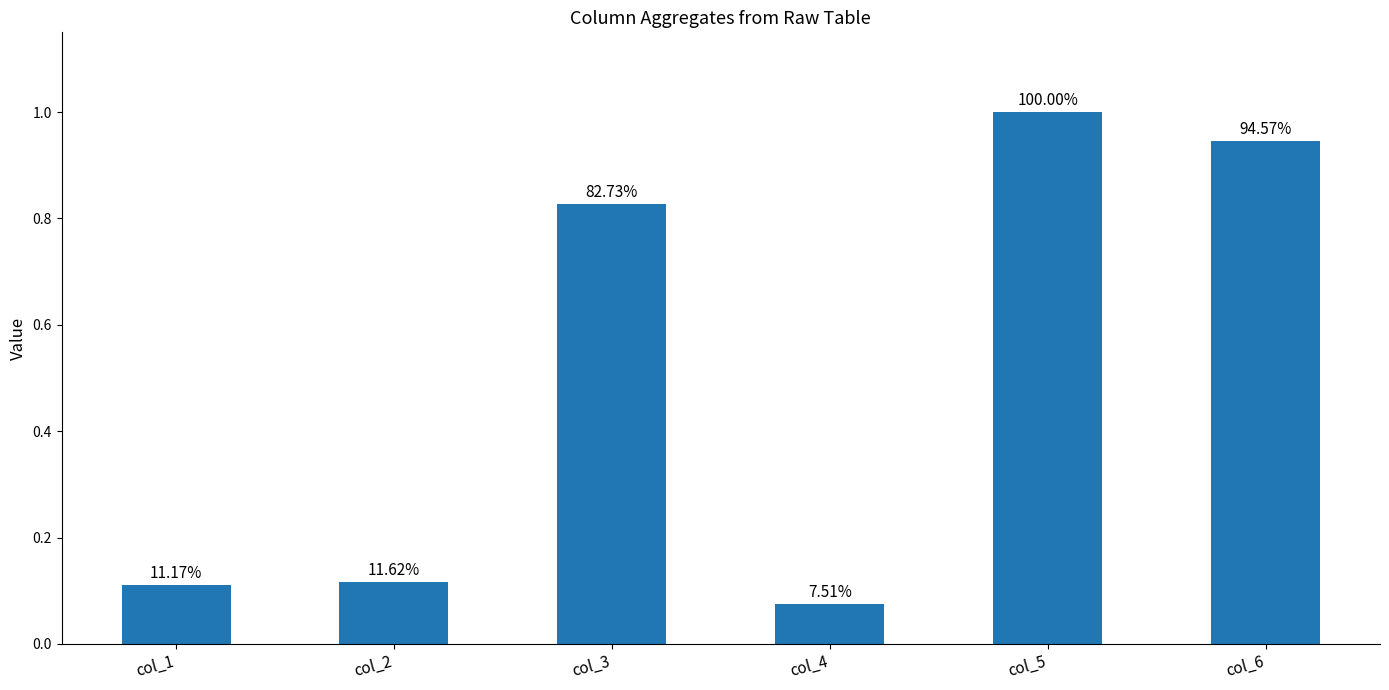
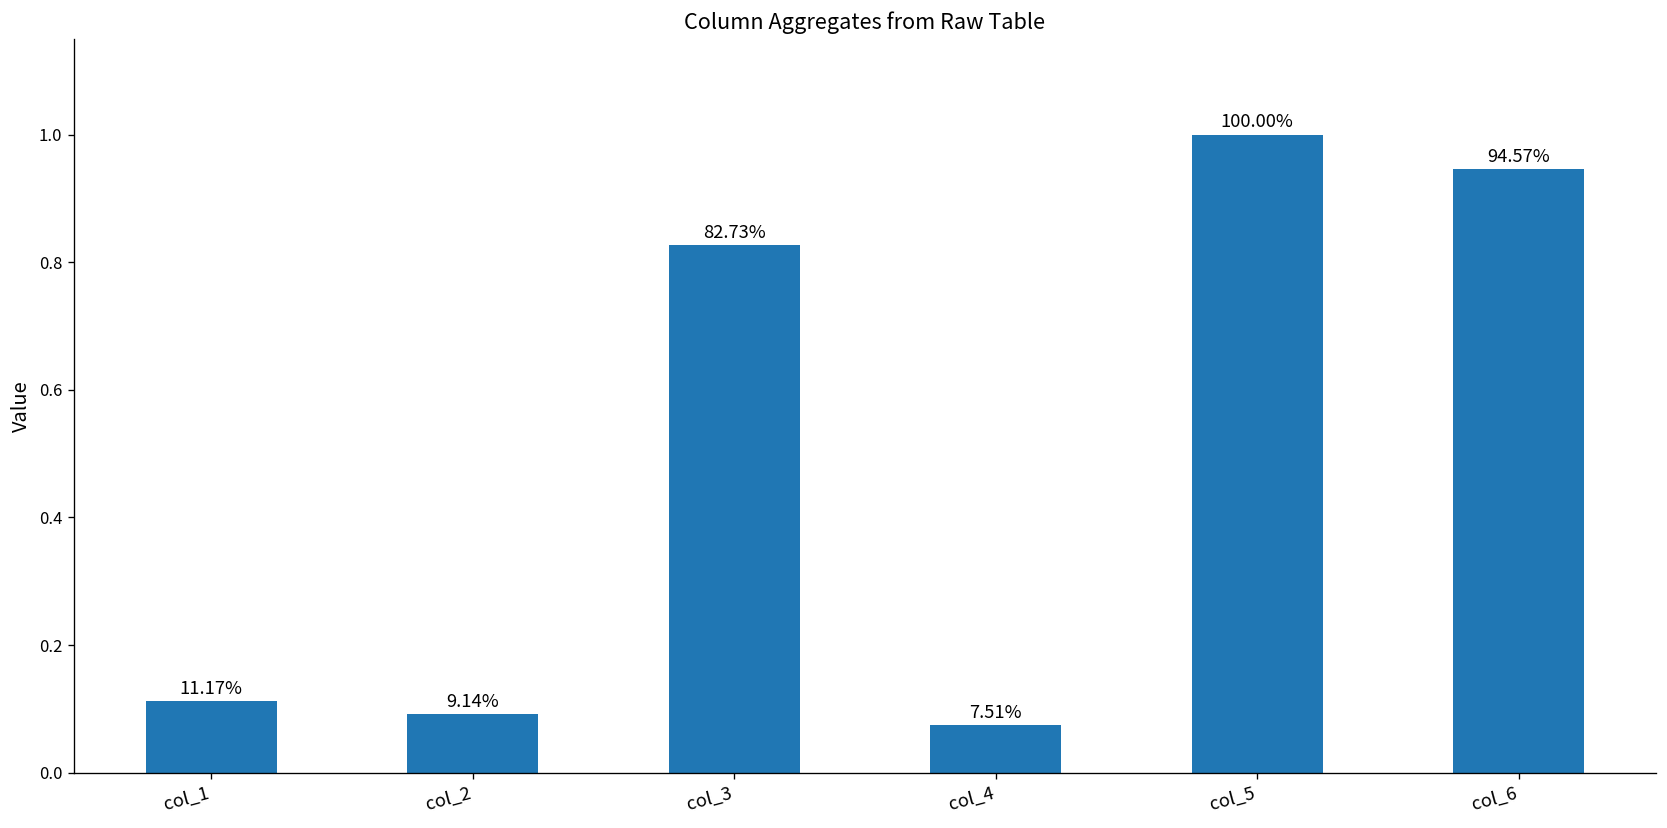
  {
    "col_1": "11.17%",
-   "col_2": "11.62%",
+   "col_2": "9.14%",
    "col_3": "82.73%",
    "col_4": "7.51%",
    "col_5": "100.00%",
    "col_6": "94.57%"
  }
